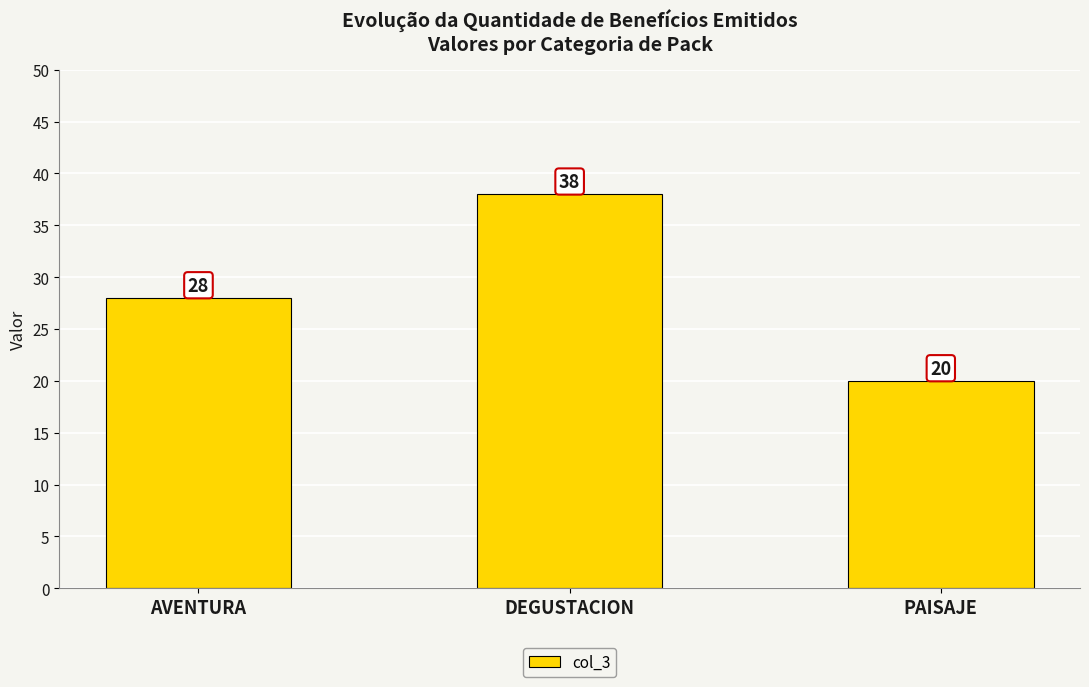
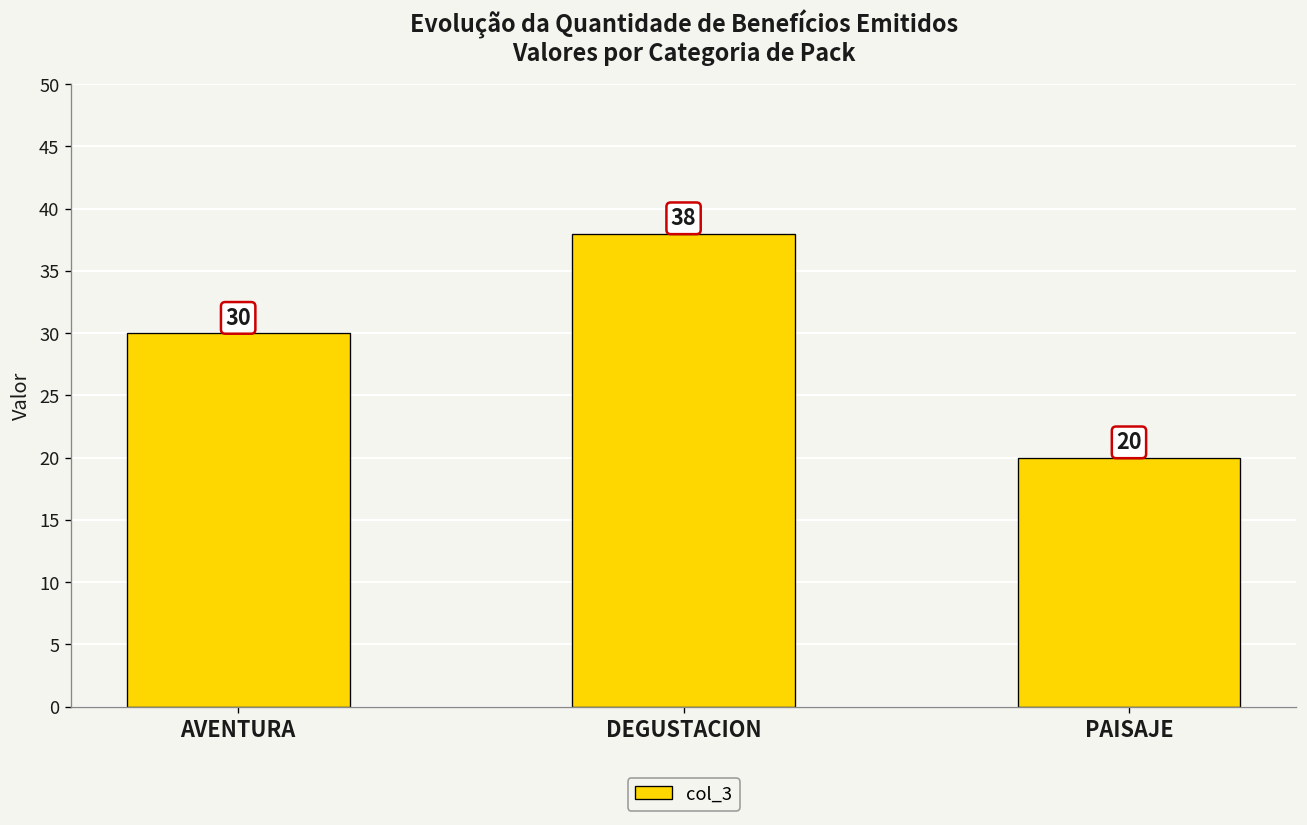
  {
-   "AVENTURA": 28
+   "AVENTURA": 30
  }
